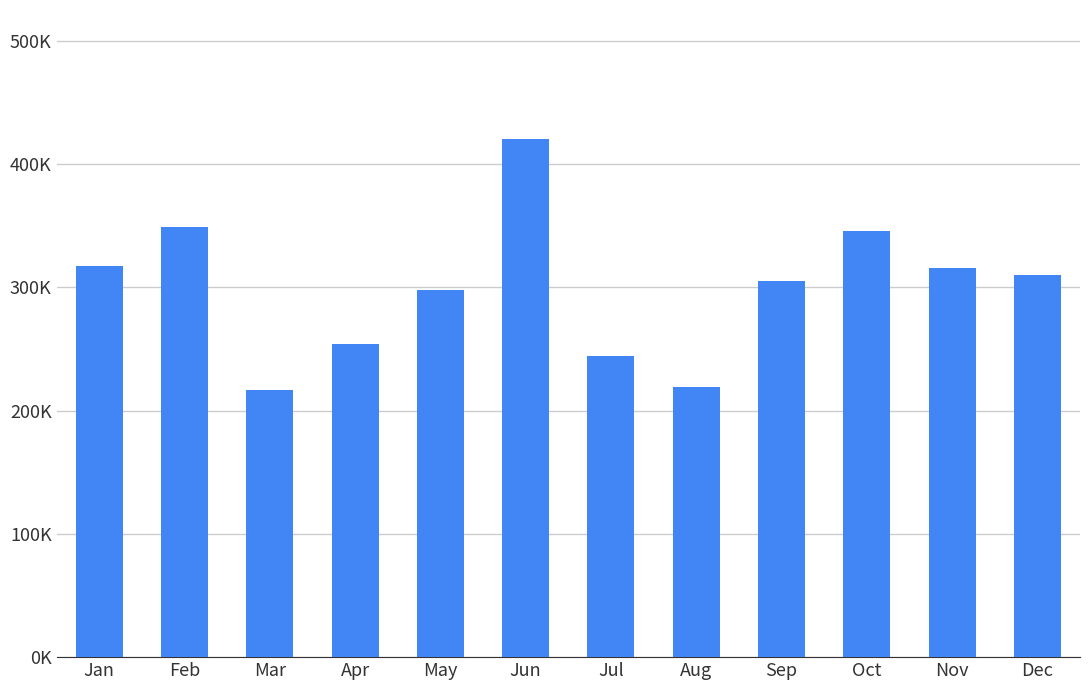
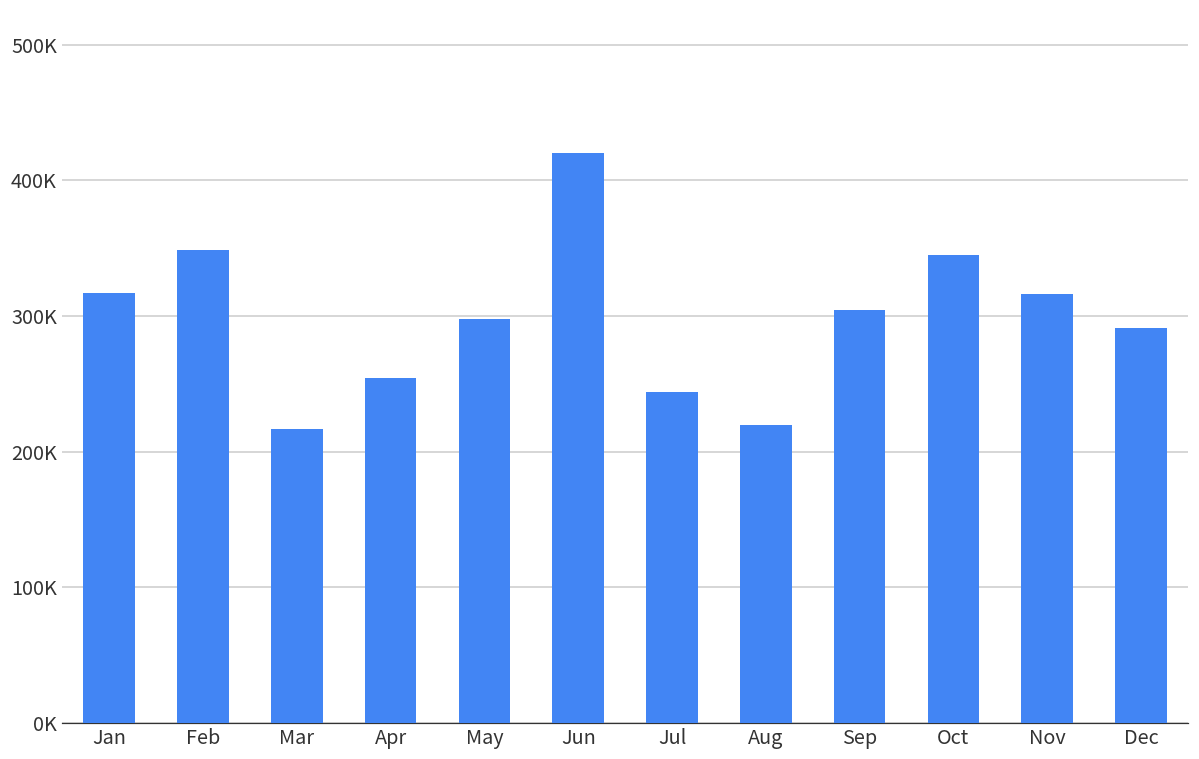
  {
    "Jan": 317000,
    "Feb": 349000,
    "Mar": 217000,
    "Apr": 254000,
    "May": 298000,
    "Jun": 420000,
    "Jul": 244000,
    "Aug": 220000,
    "Sep": 305000,
    "Oct": 345000,
    "Nov": 316000,
-   "Dec": 310000
+   "Dec": 291000
  }
